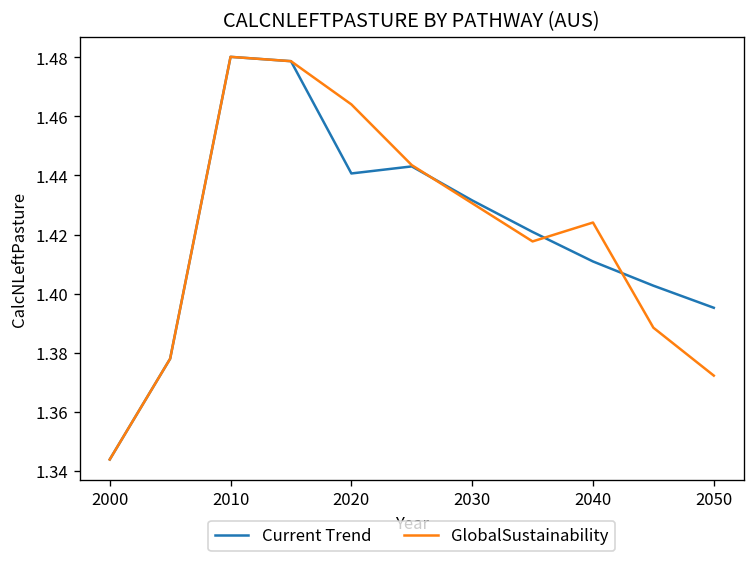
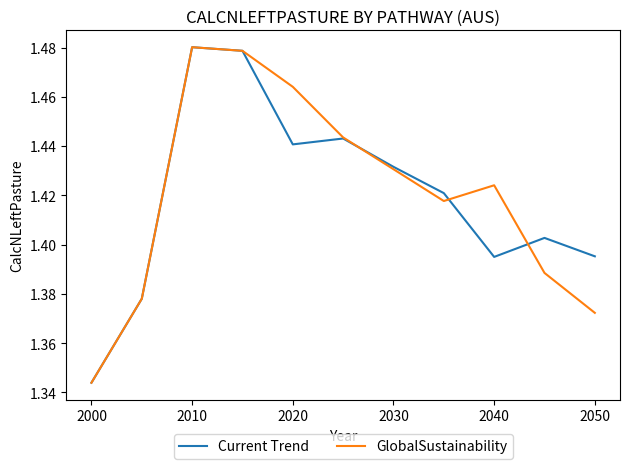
  {
    "Current Trend": {
      "2020": 1.441,
-     "2040": 1.411,
+     "2040": 1.395,
      "2050": 1.395
    },
    "GlobalSustainability": {
      "2020": 1.464,
      "2040": 1.424,
      "2050": 1.372
    }
  }
